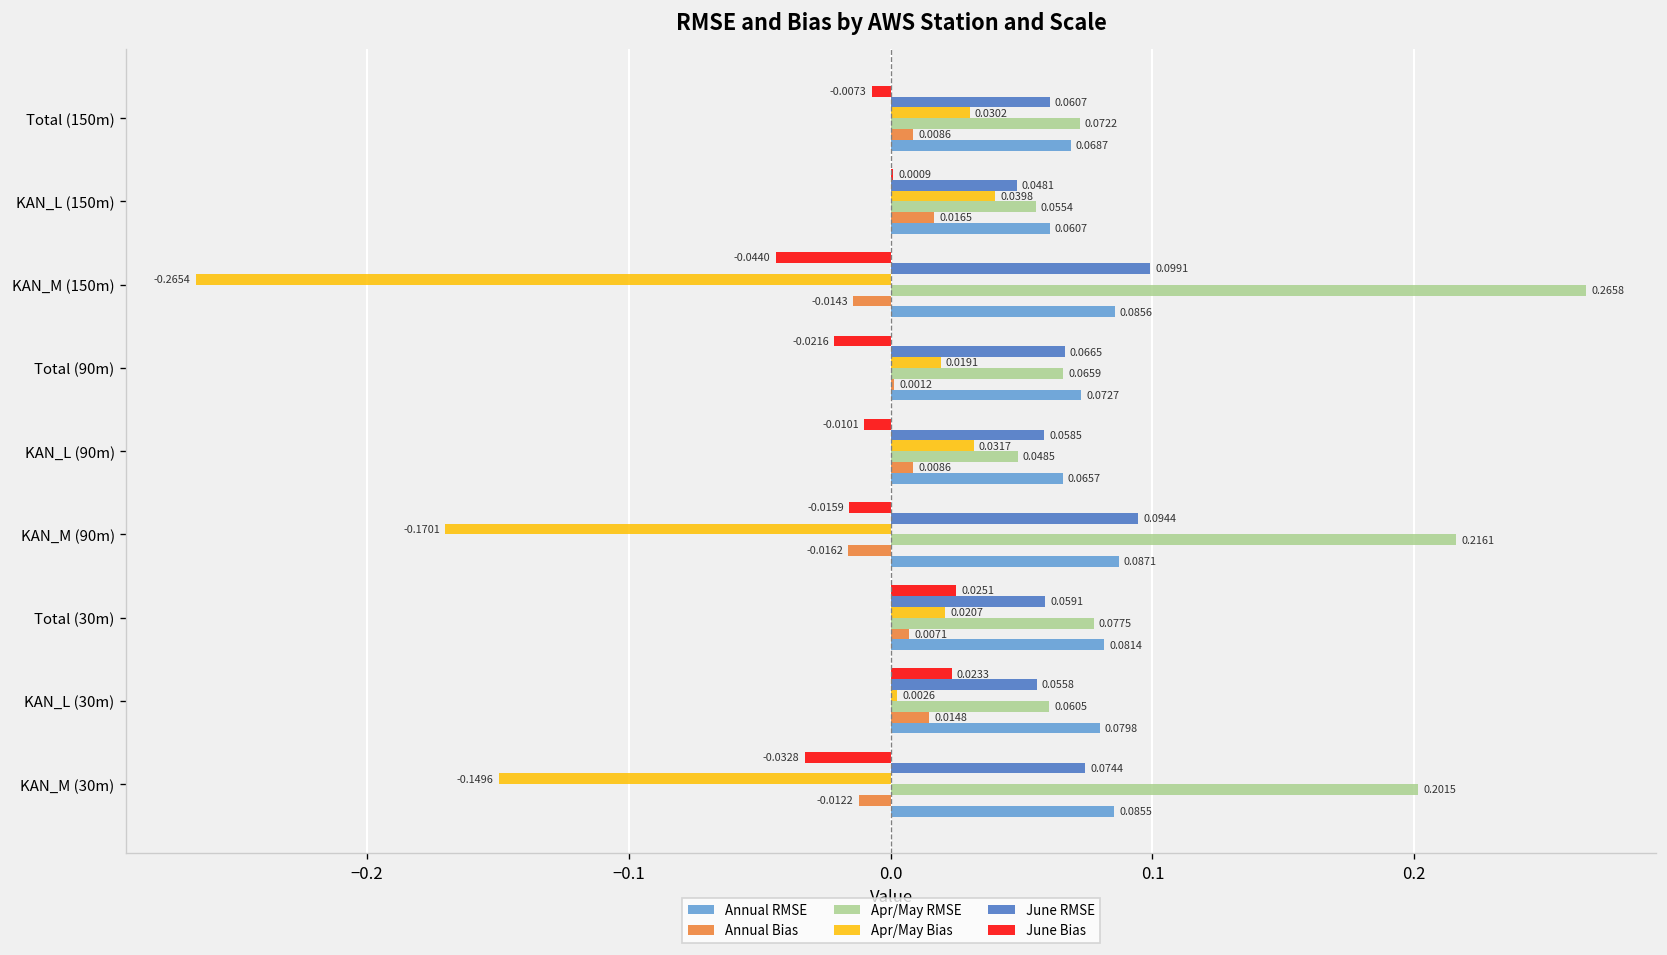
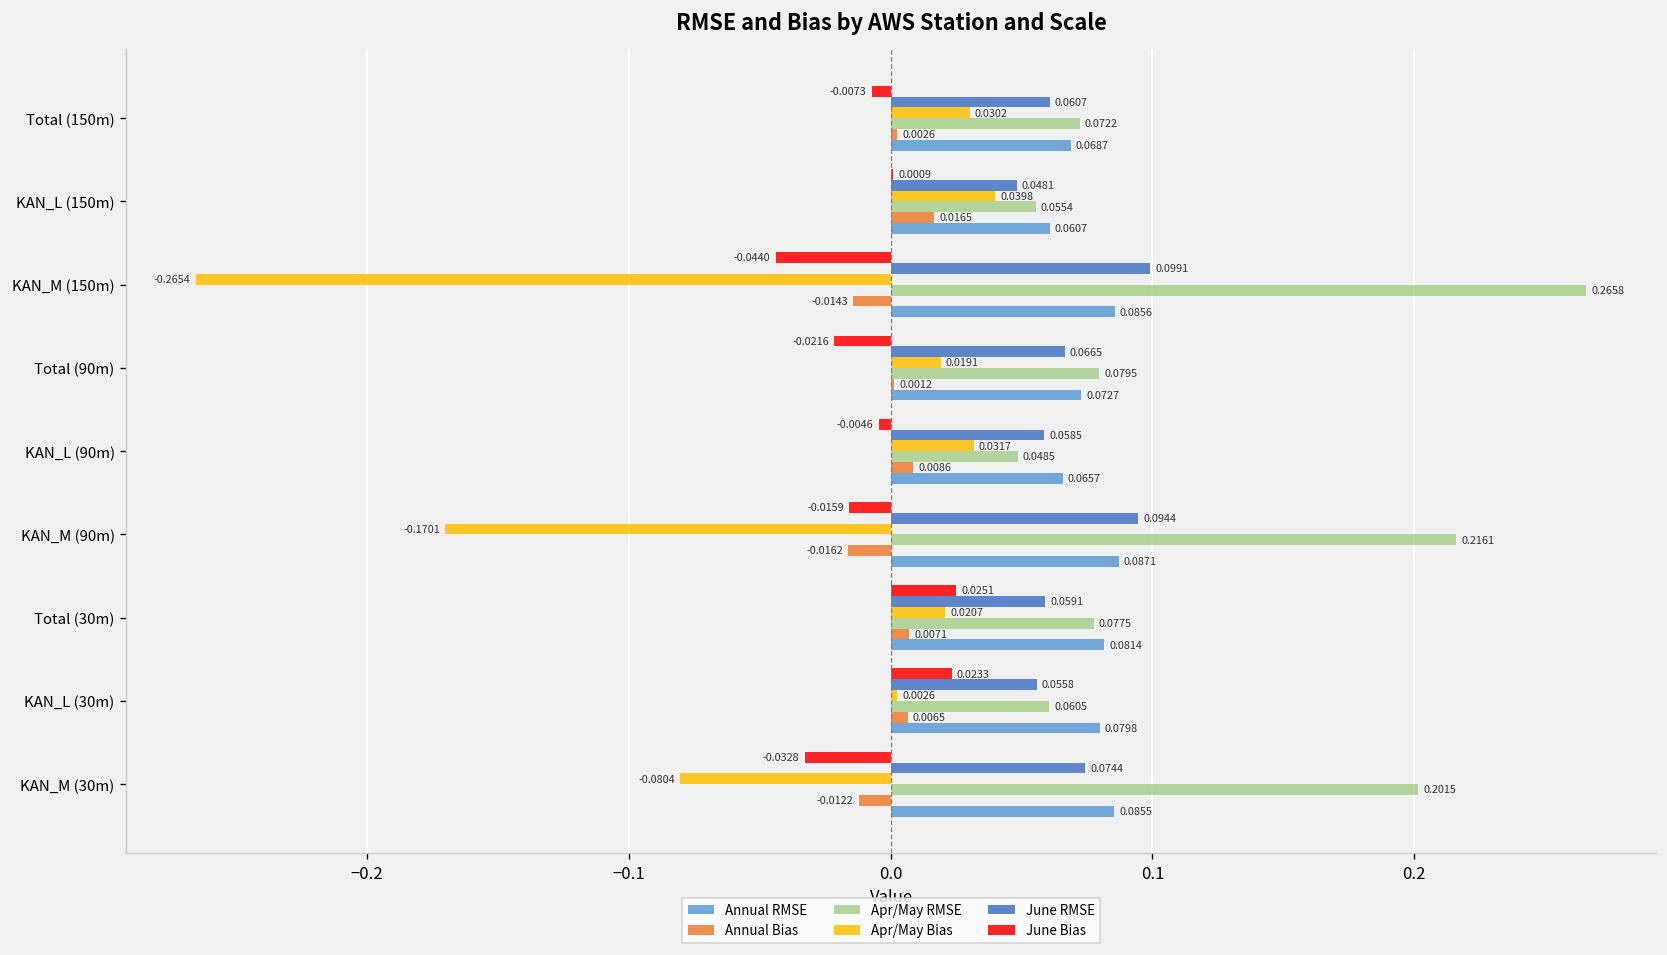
  {
    "Annual Bias": {
-     "Total (150m)": 0.0086,
+     "Total (150m)": 0.0026,
      "KAN_L (150m)": 0.0165,
      "KAN_M (150m)": -0.0143,
      "Total (90m)": 0.0012,
      "KAN_L (90m)": 0.0086,
      "KAN_M (90m)": -0.0162,
      "Total (30m)": 0.0071,
-     "KAN_L (30m)": 0.0148,
+     "KAN_L (30m)": 0.0065,
      "KAN_M (30m)": -0.0122
    },
    "Apr/May RMSE": {
      "Total (150m)": 0.0722,
      "KAN_L (150m)": 0.0554,
      "KAN_M (150m)": 0.2658,
-     "Total (90m)": 0.0659,
+     "Total (90m)": 0.0795,
      "KAN_L (90m)": 0.0485,
      "KAN_M (90m)": 0.2161,
      "Total (30m)": 0.0775,
      "KAN_L (30m)": 0.0605,
      "KAN_M (30m)": 0.2015
    },
    "Apr/May Bias": {
      "Total (150m)": 0.0302,
      "KAN_L (150m)": 0.0398,
      "KAN_M (150m)": -0.2654,
      "Total (90m)": 0.0191,
      "KAN_L (90m)": 0.0317,
      "KAN_M (90m)": -0.1701,
      "Total (30m)": 0.0207,
      "KAN_L (30m)": 0.0026,
-     "KAN_M (30m)": -0.1496
+     "KAN_M (30m)": -0.0804
    },
    "June Bias": {
      "Total (150m)": -0.0073,
      "KAN_L (150m)": 0.0009,
      "KAN_M (150m)": -0.0440,
      "Total (90m)": -0.0216,
-     "KAN_L (90m)": -0.0101,
+     "KAN_L (90m)": -0.0046,
      "KAN_M (90m)": -0.0159,
      "Total (30m)": 0.0251,
      "KAN_L (30m)": 0.0233,
      "KAN_M (30m)": -0.0328
    }
  }
